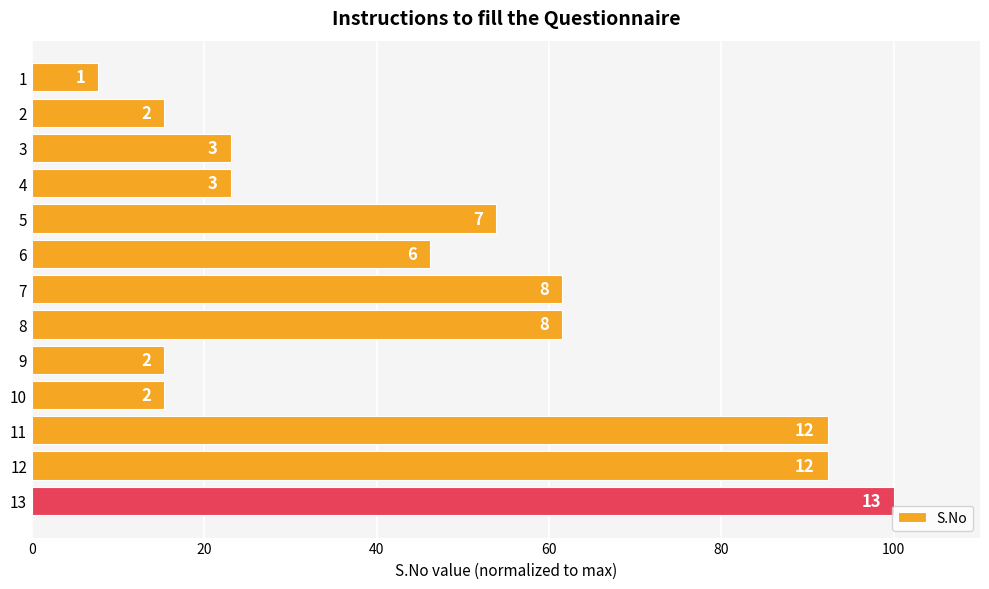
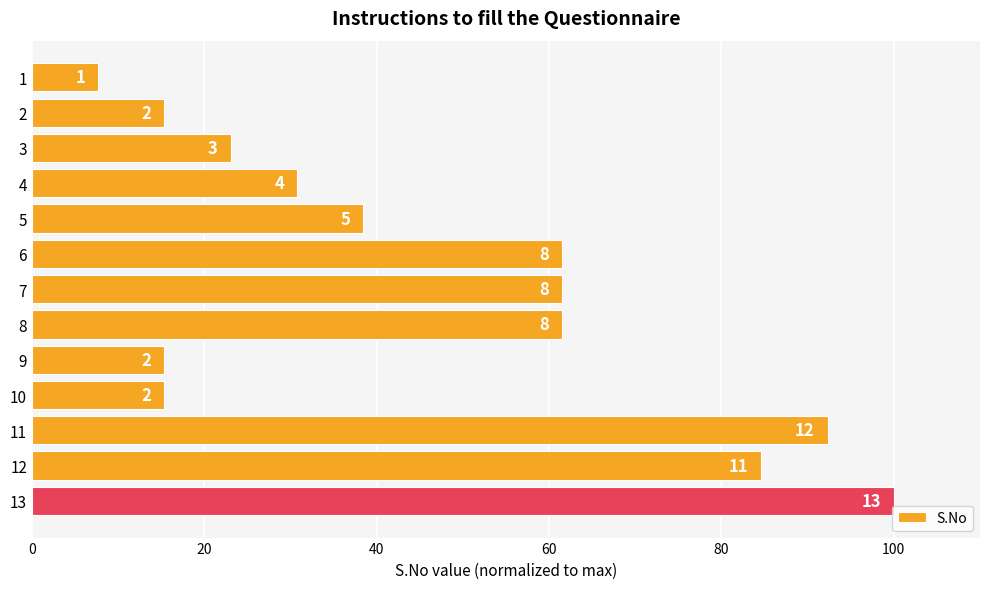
  {
-   "4": 3,
-   "5": 7,
-   "6": 6,
-   "12": 12
+   "4": 4,
+   "5": 5,
+   "6": 8,
+   "12": 11
  }
